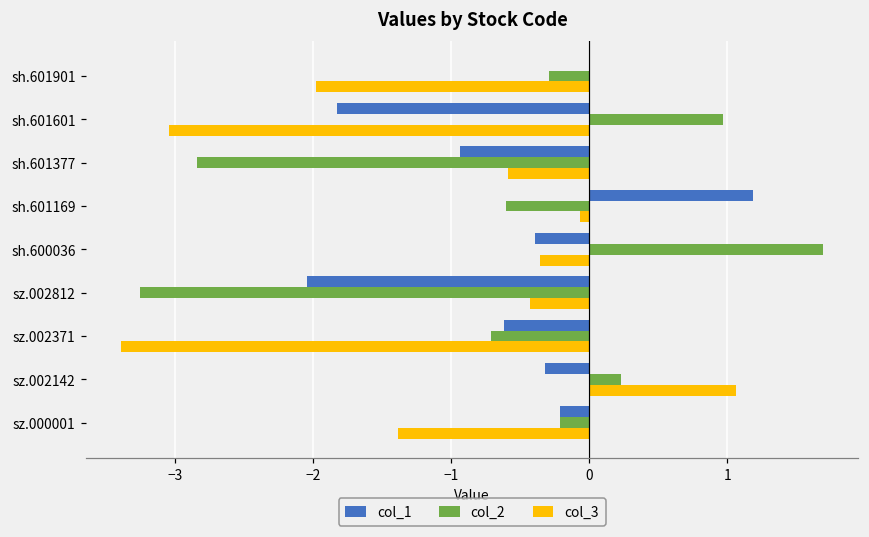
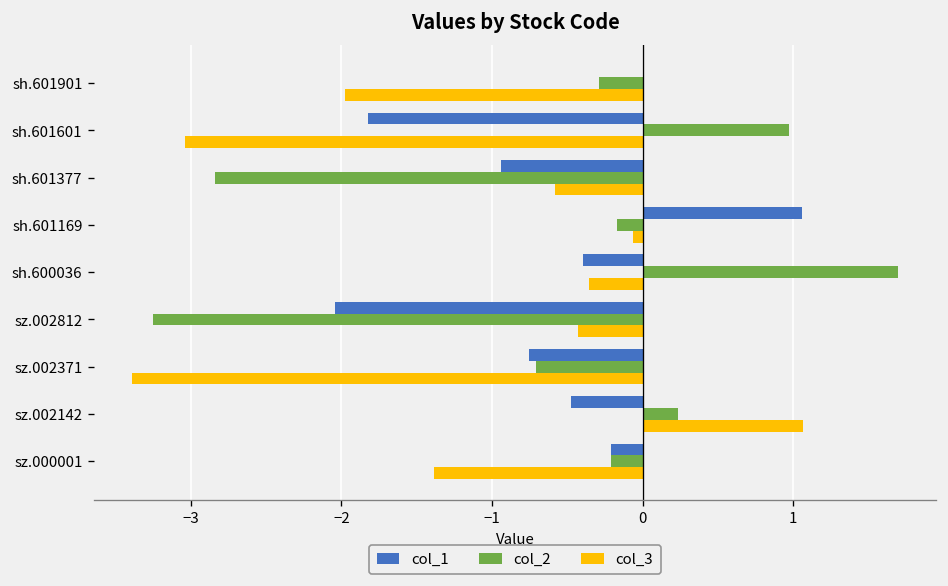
  {
    "col_1": {
      "sh.601901": 0.00,
      "sh.601601": -1.83,
      "sh.601377": -0.94,
-     "sh.601169": 1.19,
+     "sh.601169": 1.06,
      "sh.600036": -0.39,
      "sz.002812": -2.04,
-     "sz.002371": -0.61,
-     "sz.002142": -0.32,
+     "sz.002371": -0.76,
+     "sz.002142": -0.47,
      "sz.000001": -0.21
    },
    "col_2": {
      "sh.601901": -0.29,
      "sh.601601": 0.97,
      "sh.601377": -2.84,
-     "sh.601169": -0.60,
+     "sh.601169": -0.17,
      "sh.600036": 1.69,
      "sz.002812": -3.25,
      "sz.002371": -0.71,
      "sz.002142": 0.23,
      "sz.000001": -0.21
    },
    "col_3": {
      "sh.601901": -1.98,
      "sh.601601": -3.04,
      "sh.601377": -0.58,
      "sh.601169": -0.06,
      "sh.600036": -0.35,
      "sz.002812": -0.43,
      "sz.002371": -3.39,
      "sz.002142": 1.07,
      "sz.000001": -1.39
    }
  }
